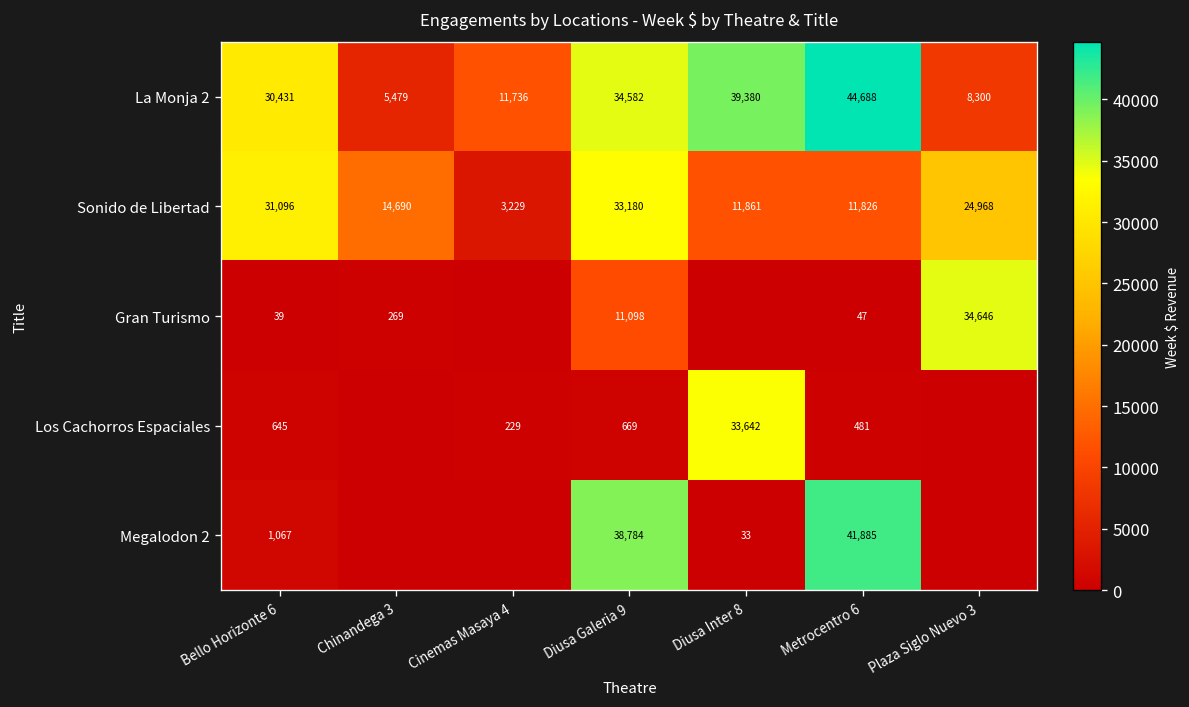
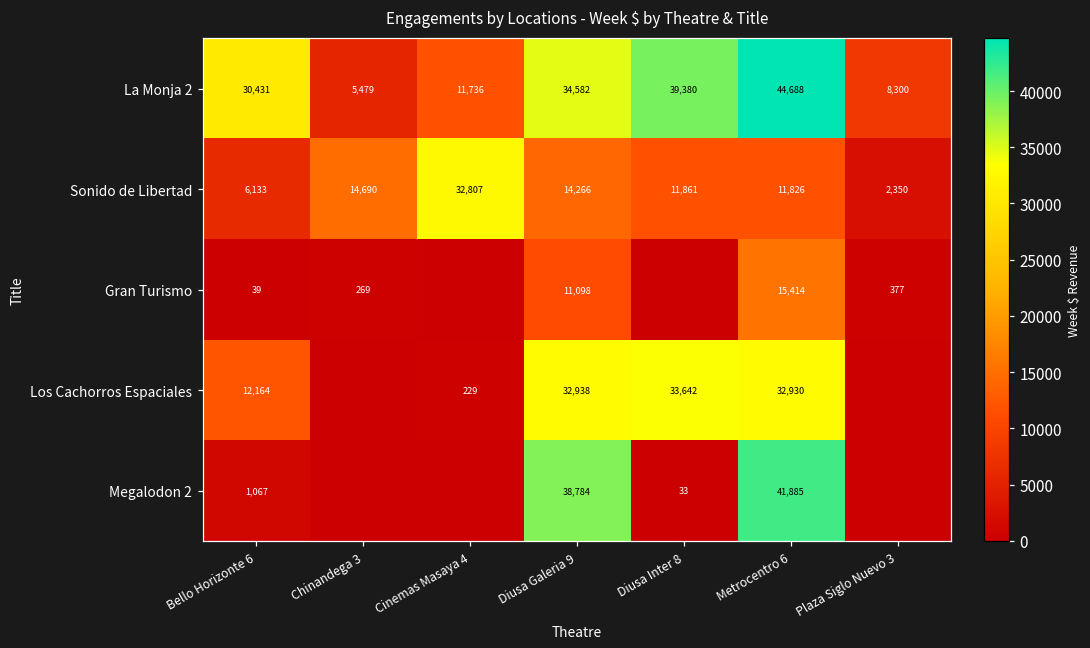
  {
    "La Monja 2": {
      "Bello Horizonte 6": "30,431",
      "Chinandega 3": "5,479",
      "Cinemas Masaya 4": "11,736",
      "Diusa Galeria 9": "34,582",
      "Diusa Inter 8": "39,380",
      "Metrocentro 6": "44,688",
      "Plaza Siglo Nuevo 3": "8,300"
    },
    "Sonido de Libertad": {
-     "Bello Horizonte 6": "31,096",
+     "Bello Horizonte 6": "6,133",
      "Chinandega 3": "14,690",
-     "Cinemas Masaya 4": "3,229",
-     "Diusa Galeria 9": "33,180",
+     "Cinemas Masaya 4": "32,807",
+     "Diusa Galeria 9": "14,266",
      "Diusa Inter 8": "11,861",
      "Metrocentro 6": "11,826",
-     "Plaza Siglo Nuevo 3": "24,968"
+     "Plaza Siglo Nuevo 3": "2,350"
    },
    "Gran Turismo": {
      "Bello Horizonte 6": "39",
      "Chinandega 3": "269",
      "Diusa Galeria 9": "11,098",
-     "Metrocentro 6": "47",
-     "Plaza Siglo Nuevo 3": "34,646"
+     "Metrocentro 6": "15,414",
+     "Plaza Siglo Nuevo 3": "377"
    },
    "Los Cachorros Espaciales": {
-     "Bello Horizonte 6": "645",
+     "Bello Horizonte 6": "12,164",
      "Cinemas Masaya 4": "229",
-     "Diusa Galeria 9": "669",
+     "Diusa Galeria 9": "32,938",
      "Diusa Inter 8": "33,642",
-     "Metrocentro 6": "481"
+     "Metrocentro 6": "32,930"
    },
    "Megalodon 2": {
      "Bello Horizonte 6": "1,067",
      "Diusa Galeria 9": "38,784",
      "Diusa Inter 8": "33",
      "Metrocentro 6": "41,885"
    }
  }
